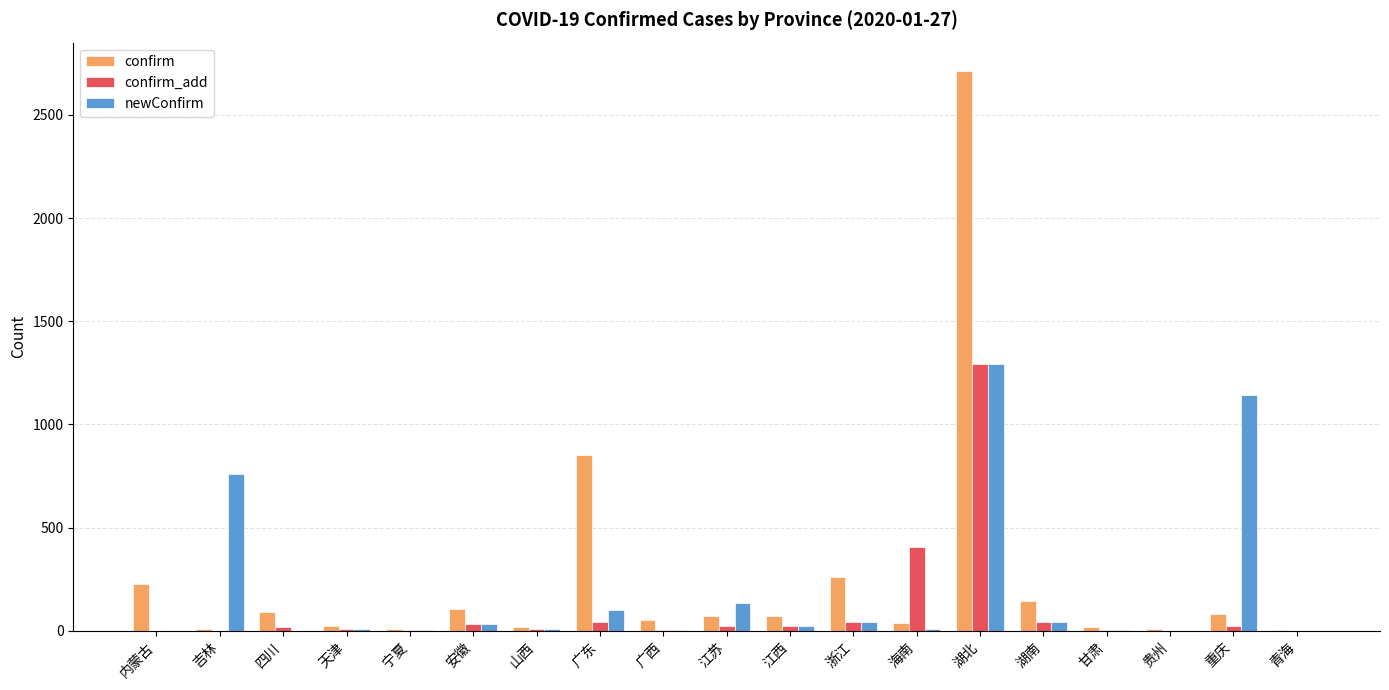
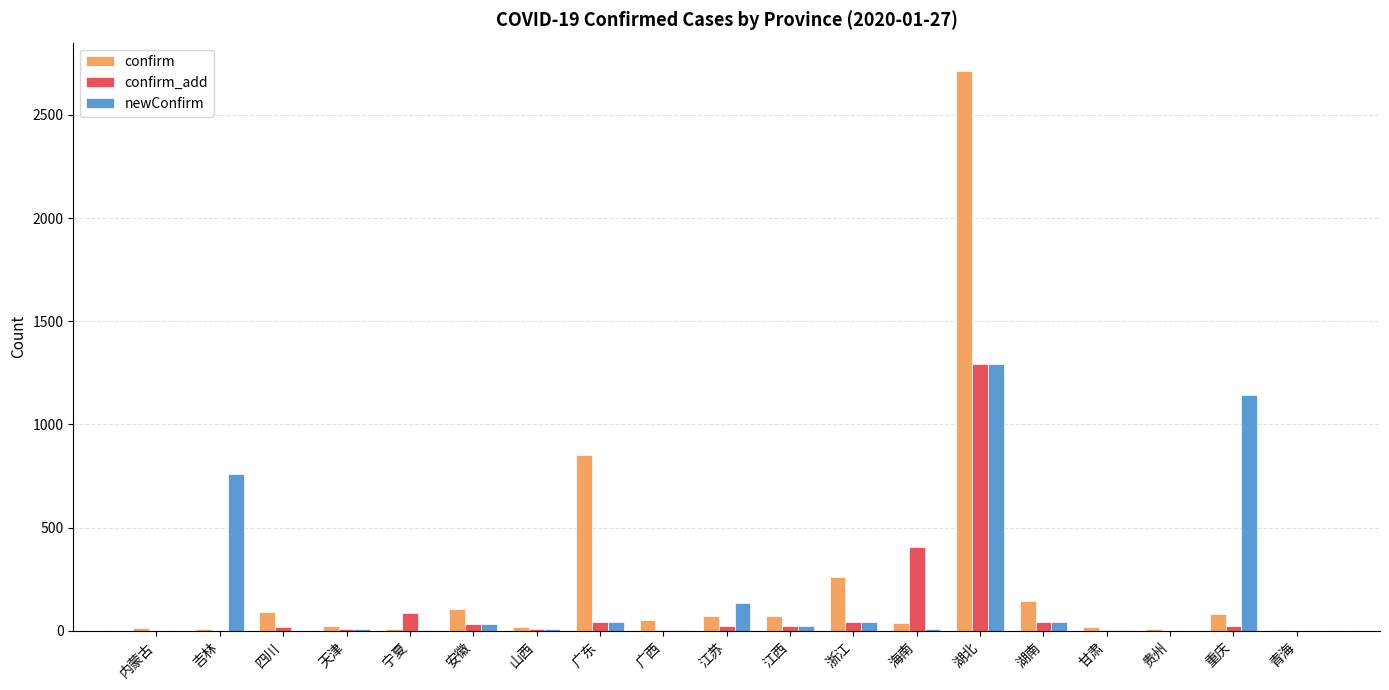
  {
    "confirm": {
-     "内蒙古": 230,
+     "内蒙古": 10,
      "四川": 90,
      "天津": 20,
      "安徽": 110,
      "山西": 20,
      "广东": 850,
      "广西": 50,
      "江苏": 70,
      "江西": 70,
      "浙江": 260,
      "海南": 40,
      "湖北": 2710,
      "湖南": 140,
      "甘肃": 20,
      "重庆": 80
    },
    "confirm_add": {
      "四川": 20,
-     "宁夏": 0,
+     "宁夏": 90,
      "安徽": 40,
      "广东": 40,
      "江苏": 20,
      "江西": 20,
      "浙江": 50,
      "海南": 410,
      "湖北": 1290,
      "湖南": 40,
      "重庆": 20
    },
    "newConfirm": {
      "吉林": 760,
      "四川": 0,
      "安徽": 40,
-     "广东": 100,
+     "广东": 40,
      "江苏": 140,
      "江西": 20,
      "浙江": 50,
      "湖北": 1290,
      "湖南": 40,
      "重庆": 1140
    }
  }
